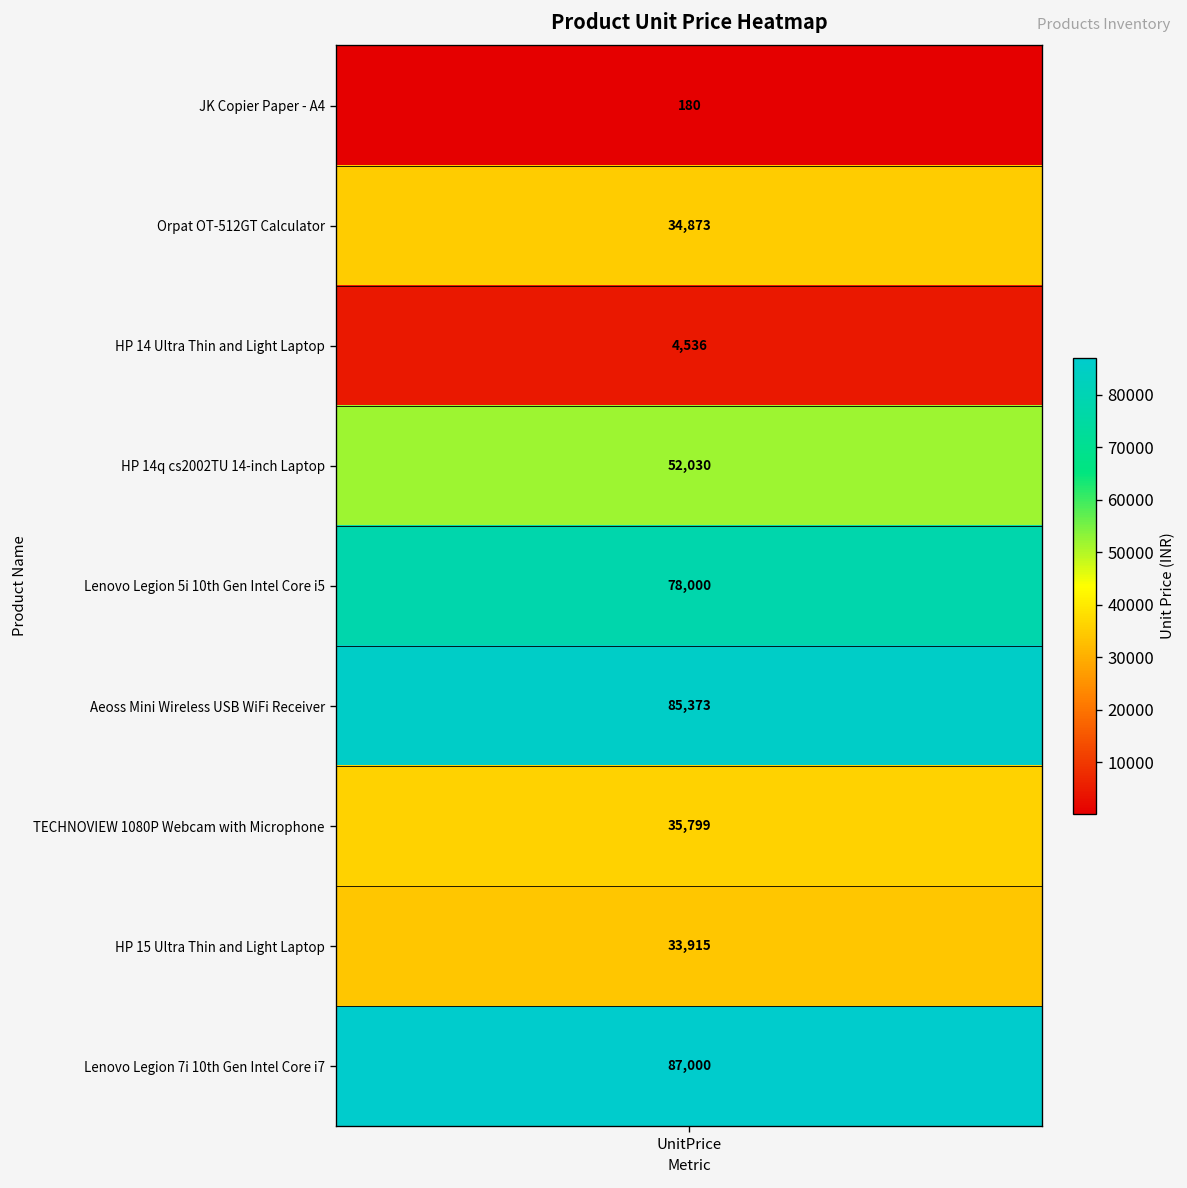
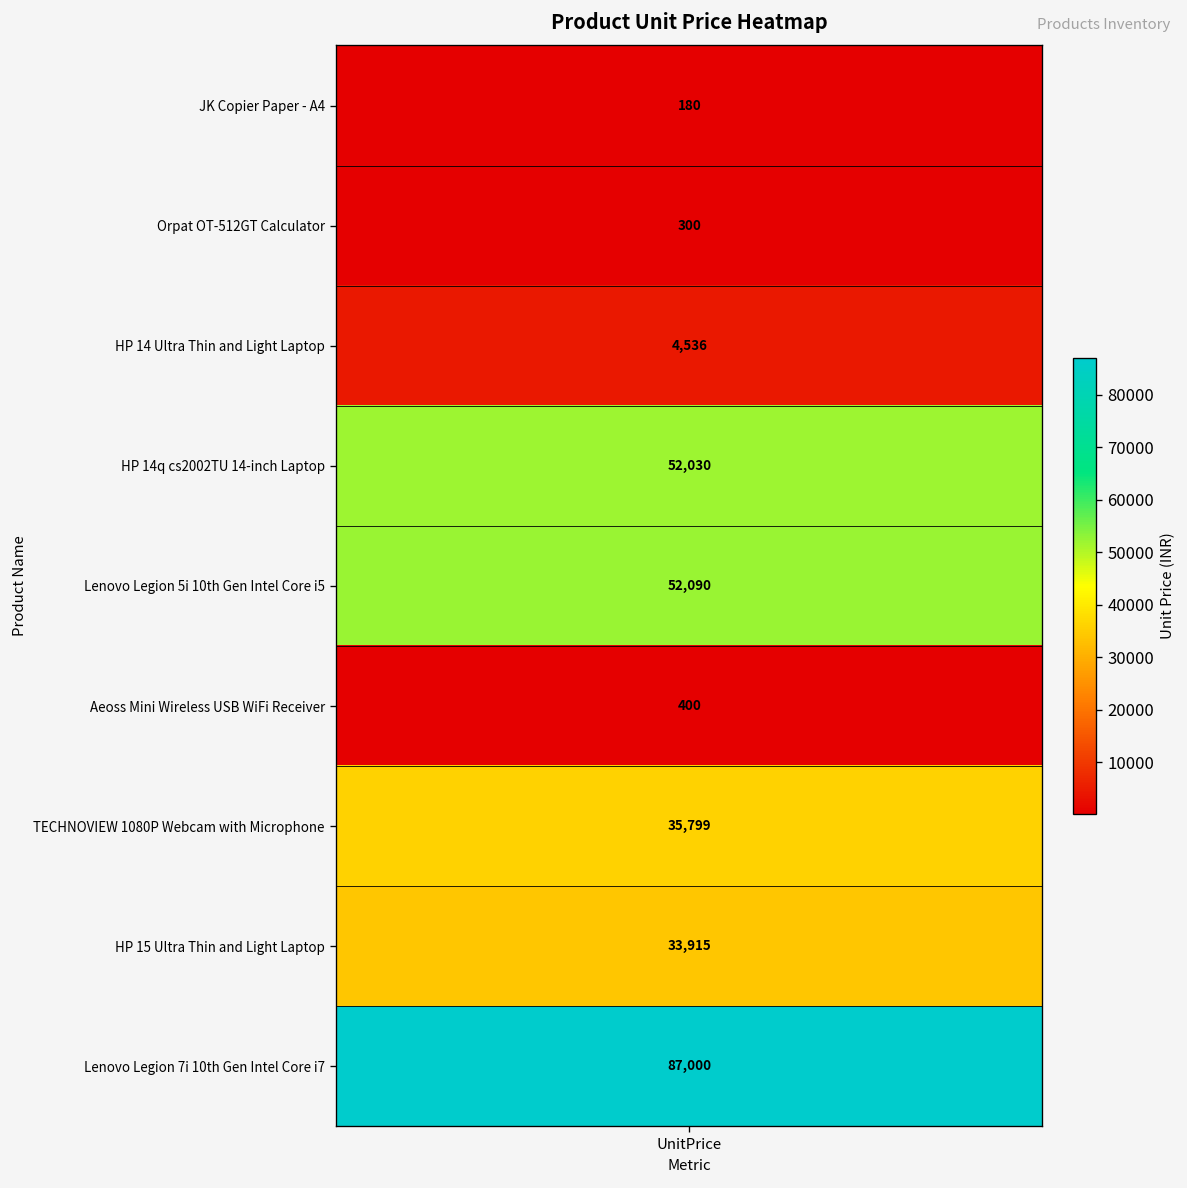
  {
    "JK Copier Paper - A4": {
      "UnitPrice": "180"
    },
    "Orpat OT-512GT Calculator": {
-     "UnitPrice": "34,873"
+     "UnitPrice": "300"
    },
    "HP 14 Ultra Thin and Light Laptop": {
      "UnitPrice": "4,536"
    },
    "HP 14q cs2002TU 14-inch Laptop": {
      "UnitPrice": "52,030"
    },
    "Lenovo Legion 5i 10th Gen Intel Core i5": {
-     "UnitPrice": "78,000"
+     "UnitPrice": "52,090"
    },
    "Aeoss Mini Wireless USB WiFi Receiver": {
-     "UnitPrice": "85,373"
+     "UnitPrice": "400"
    },
    "TECHNOVIEW 1080P Webcam with Microphone": {
      "UnitPrice": "35,799"
    },
    "HP 15 Ultra Thin and Light Laptop": {
      "UnitPrice": "33,915"
    },
    "Lenovo Legion 7i 10th Gen Intel Core i7": {
      "UnitPrice": "87,000"
    }
  }
